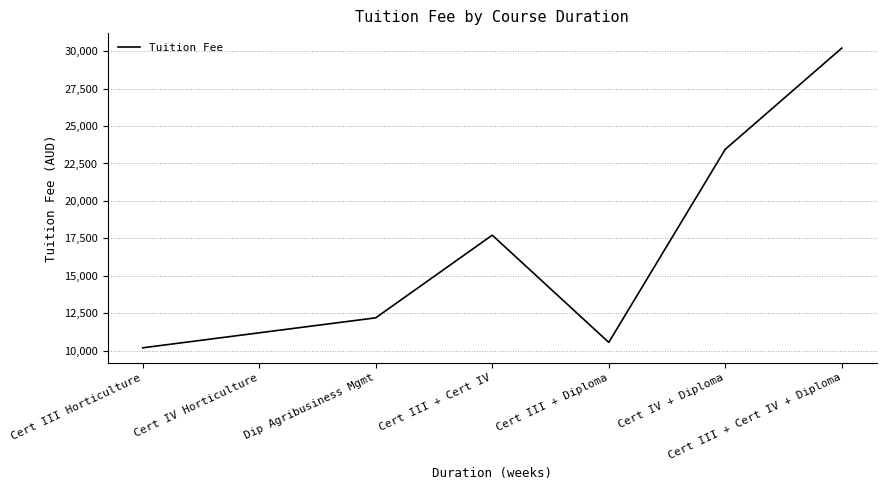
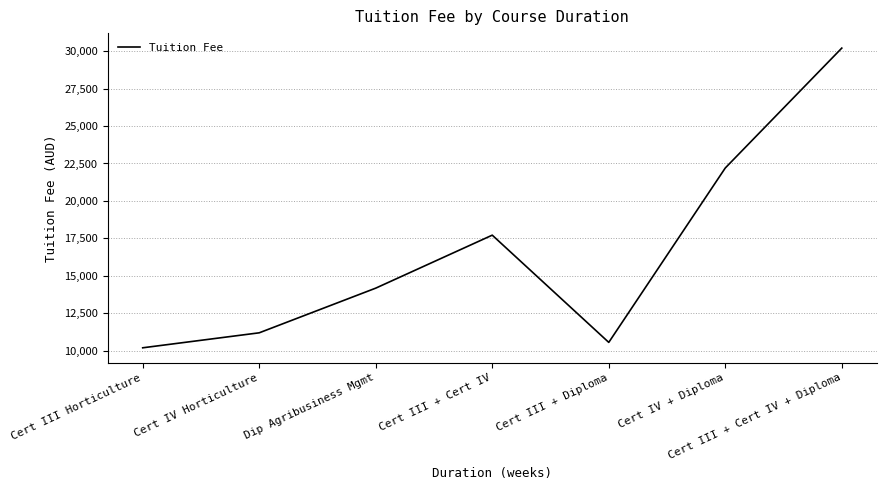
  {
    "Cert III Horticulture": "10,200",
    "Cert IV Horticulture": "11,200",
-   "Dip Agribusiness Mgmt": "12,200",
+   "Dip Agribusiness Mgmt": "14,200",
    "Cert III + Cert IV": "17,700",
    "Cert III + Diploma": "10,600",
-   "Cert IV + Diploma": "23,400",
+   "Cert IV + Diploma": "22,200",
    "Cert III + Cert IV + Diploma": "30,200"
  }
